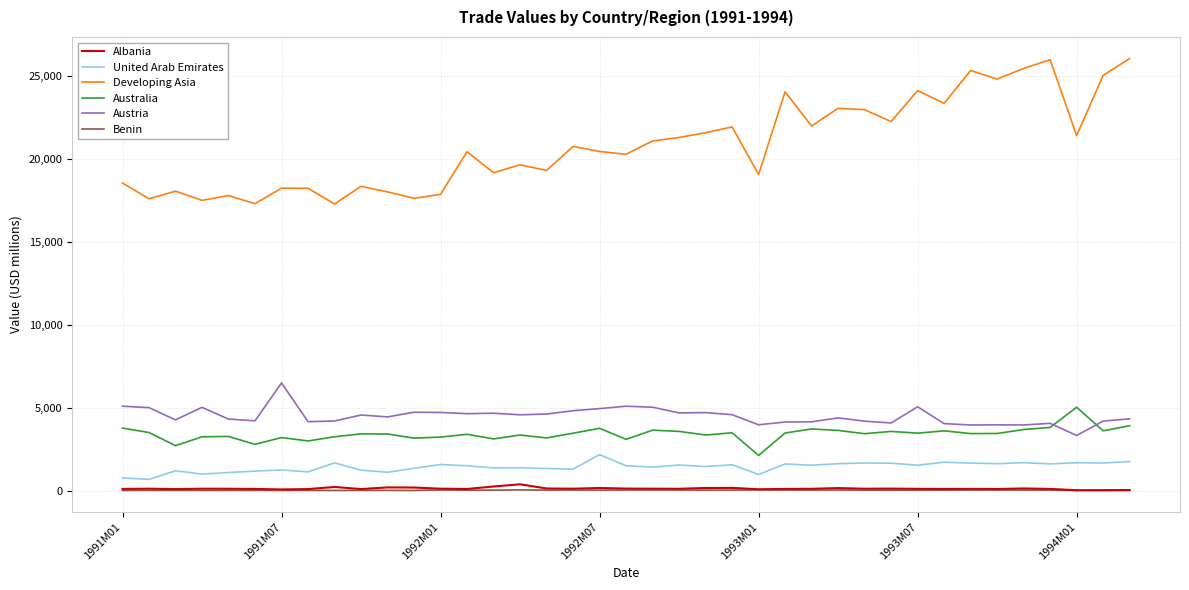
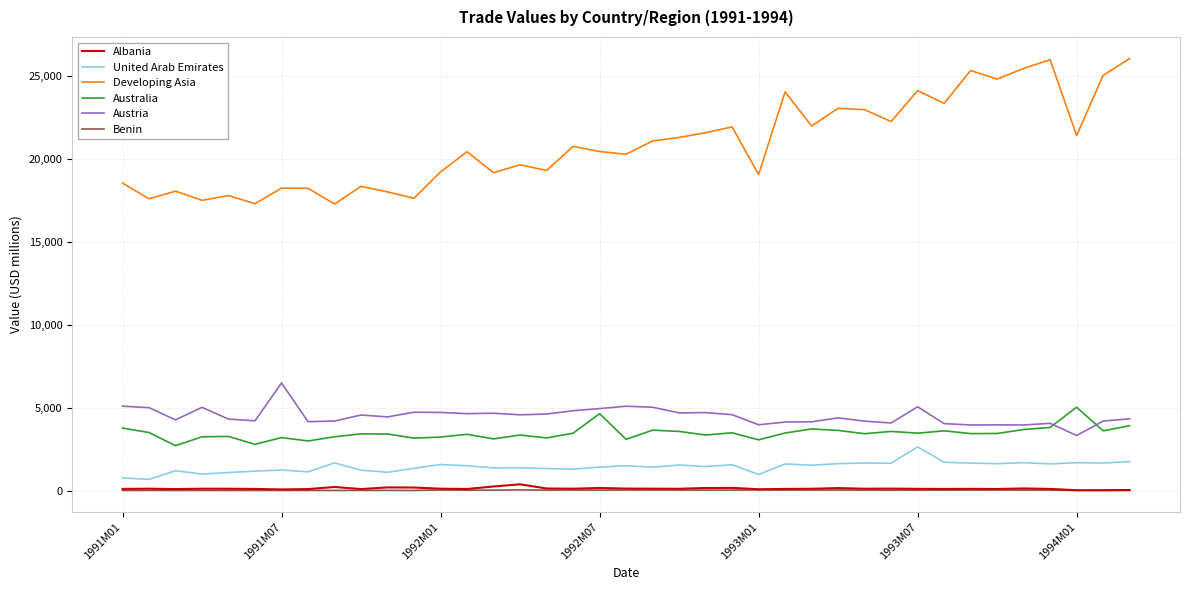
  {
    "United Arab Emirates": {
      "1991M01": "800",
      "1991M07": "1,300",
      "1992M01": "1,600",
-     "1992M07": "2,200",
+     "1992M07": "1,400",
      "1993M01": "1,000",
-     "1993M07": "1,500",
+     "1993M07": "2,600",
      "1994M01": "1,700"
    },
    "Developing Asia": {
      "1991M01": "18,600",
      "1991M07": "18,200",
-     "1992M01": "17,900",
+     "1992M01": "19,200",
      "1992M07": "20,500",
      "1993M01": "19,100",
      "1993M07": "24,100",
      "1994M01": "21,400"
    },
    "Australia": {
      "1991M01": "3,800",
      "1991M07": "3,200",
      "1992M01": "3,200",
-     "1992M07": "3,800",
-     "1993M01": "2,100",
+     "1992M07": "4,600",
+     "1993M01": "3,100",
      "1993M07": "3,500",
      "1994M01": "5,000"
    },
    "Austria": {
      "1991M01": "5,100",
      "1991M07": "6,500",
      "1992M01": "4,700",
      "1992M07": "5,000",
      "1993M01": "4,000",
      "1993M07": "5,100",
      "1994M01": "3,300"
    }
  }
